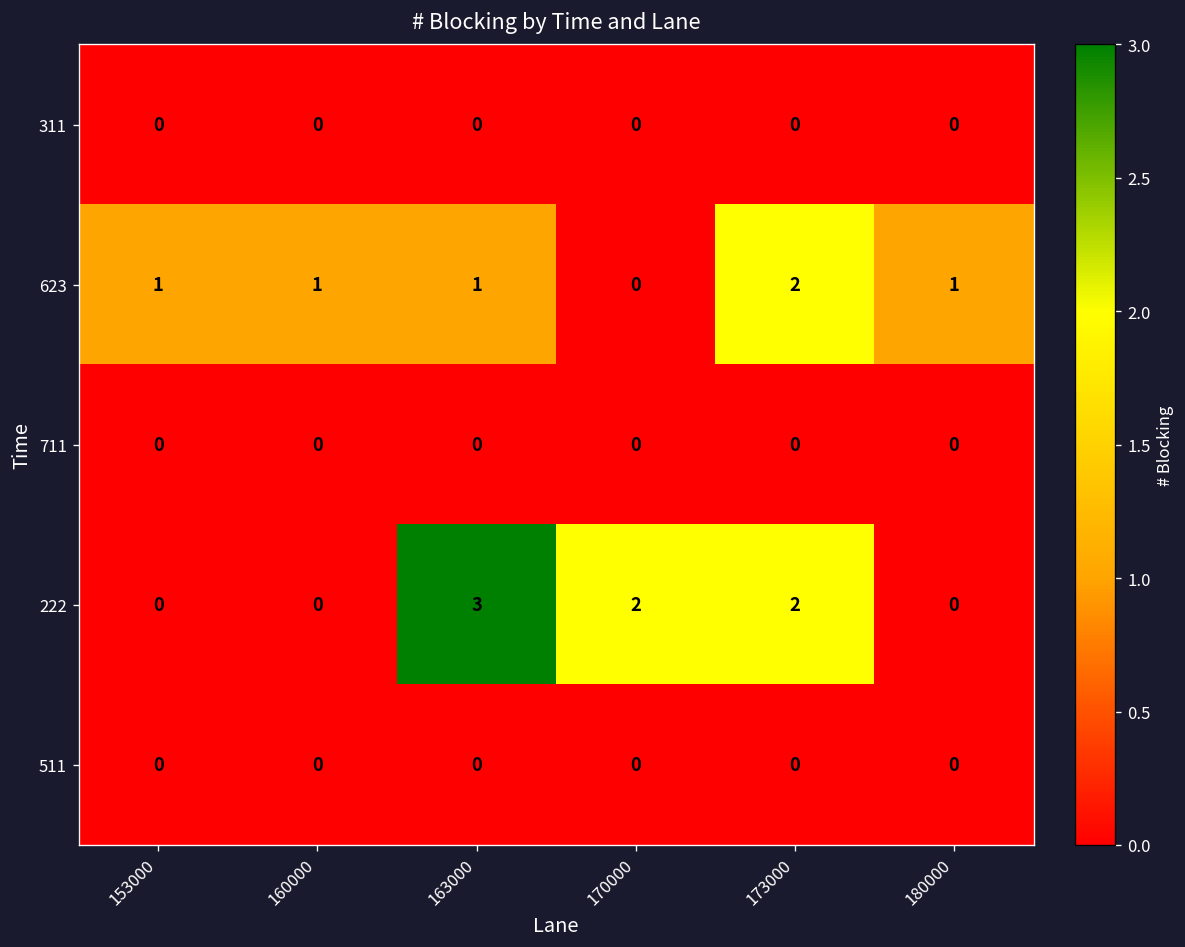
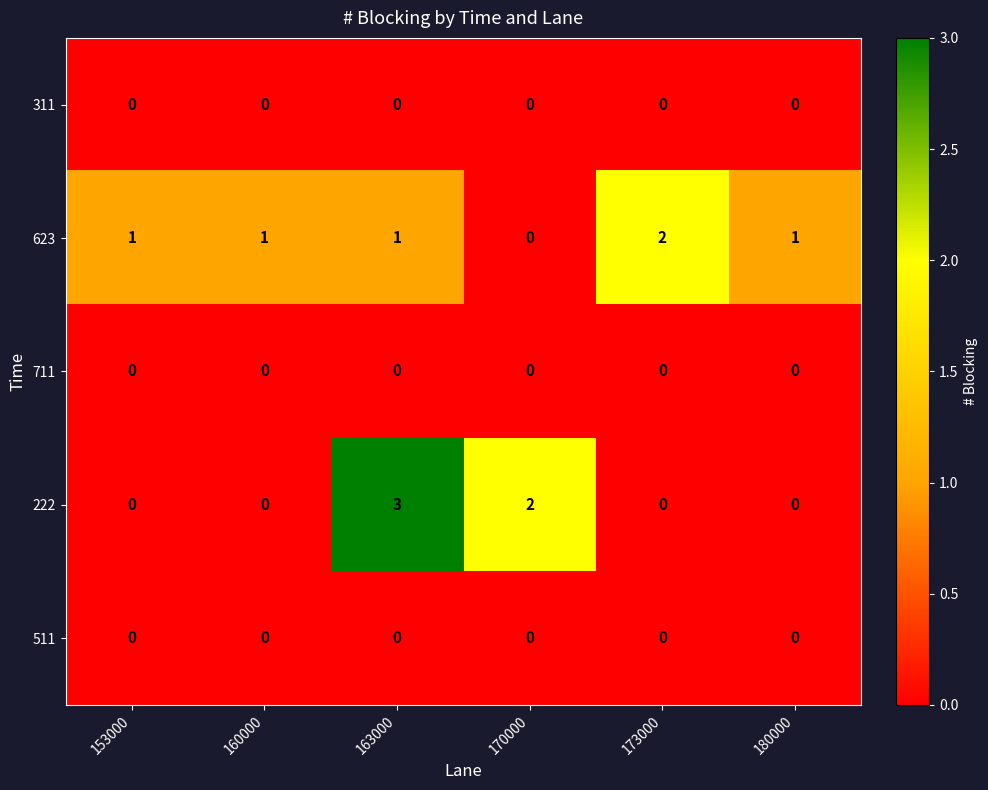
  {
    "311": {
      "153000": 0,
      "160000": 0,
      "163000": 0,
      "170000": 0,
      "173000": 0,
      "180000": 0
    },
    "623": {
      "153000": 1,
      "160000": 1,
      "163000": 1,
      "170000": 0,
      "173000": 2,
      "180000": 1
    },
    "711": {
      "153000": 0,
      "160000": 0,
      "163000": 0,
      "170000": 0,
      "173000": 0,
      "180000": 0
    },
    "222": {
      "153000": 0,
      "160000": 0,
      "163000": 3,
      "170000": 2,
-     "173000": 2,
+     "173000": 0,
      "180000": 0
    },
    "511": {
      "153000": 0,
      "160000": 0,
      "163000": 0,
      "170000": 0,
      "173000": 0,
      "180000": 0
    }
  }
